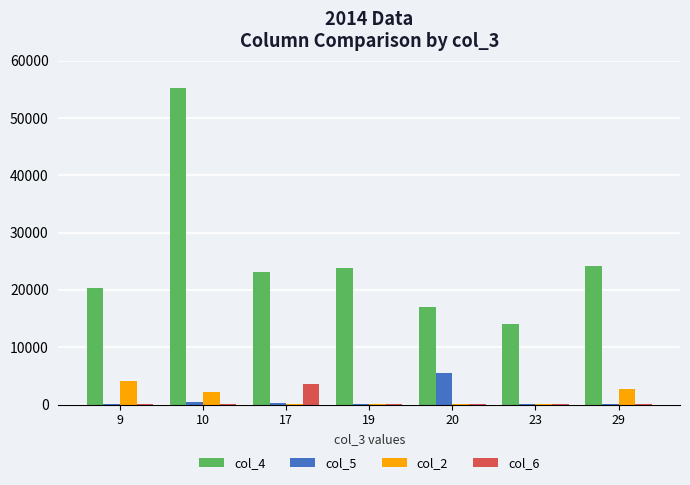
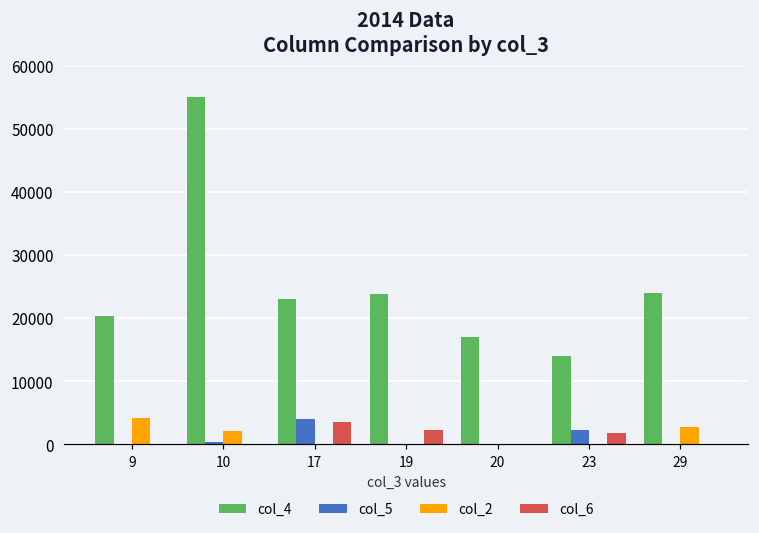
  {
    "col_4": {
      "9": 20000,
      "10": 55000,
      "17": 23000,
      "19": 24000,
      "20": 17000,
      "23": 14000,
      "29": 24000
    },
    "col_5": {
      "10": 0,
-     "17": 0,
-     "20": 6000,
-     "23": 0
+     "17": 4000,
+     "20": 0,
+     "23": 2000
    },
    "col_2": {
      "9": 4000,
      "10": 2000,
      "29": 3000
    },
    "col_6": {
      "17": 4000,
-     "19": 0,
-     "23": 0
+     "19": 2000,
+     "23": 2000
    }
  }
